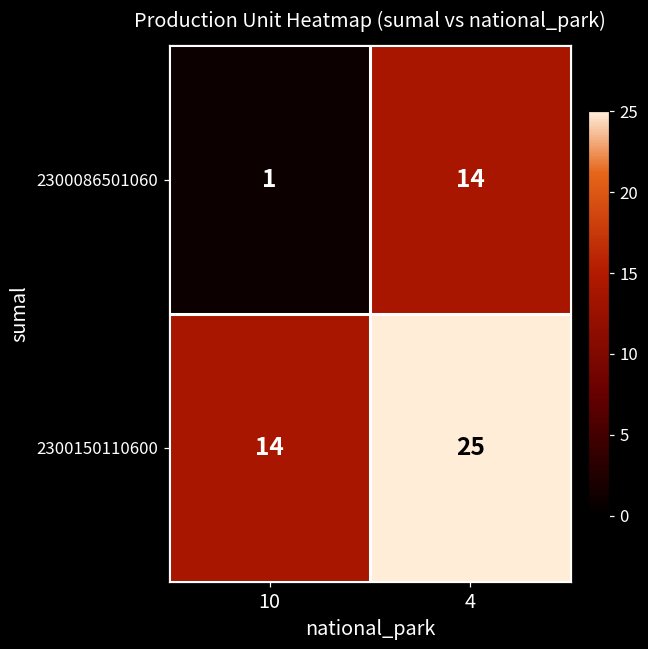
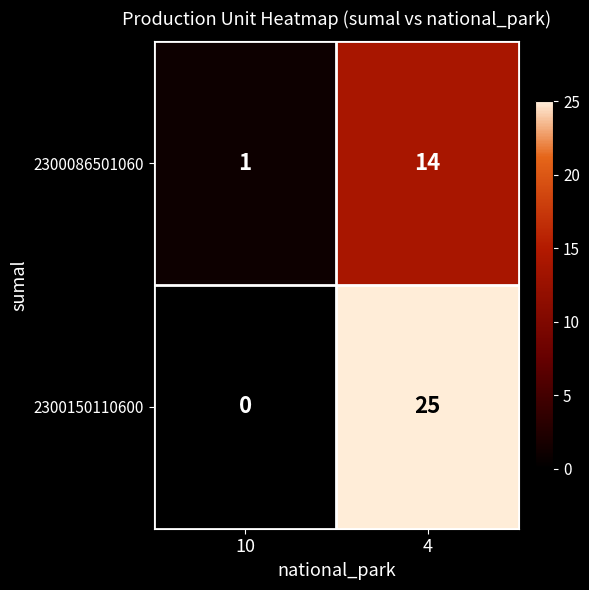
  {
    "2300086501060": {
      "10": 1,
      "4": 14
    },
    "2300150110600": {
-     "10": 14,
+     "10": 0,
      "4": 25
    }
  }
